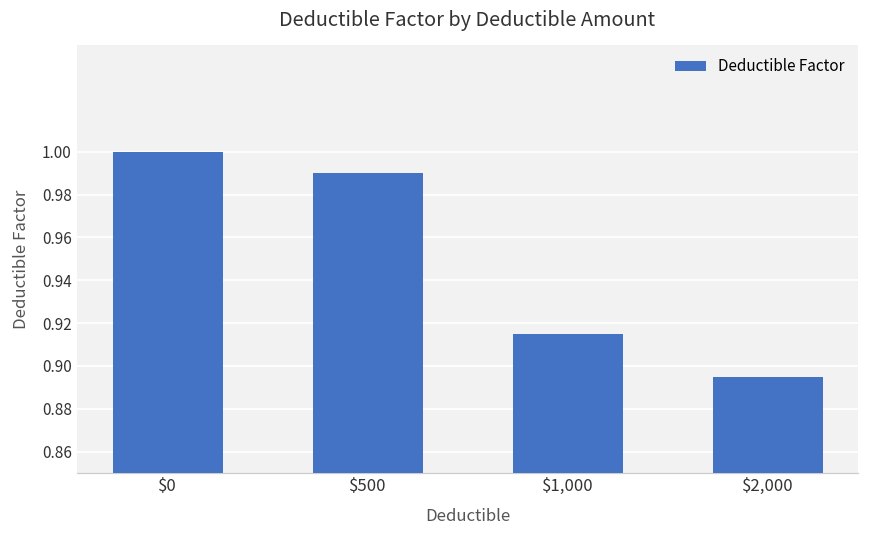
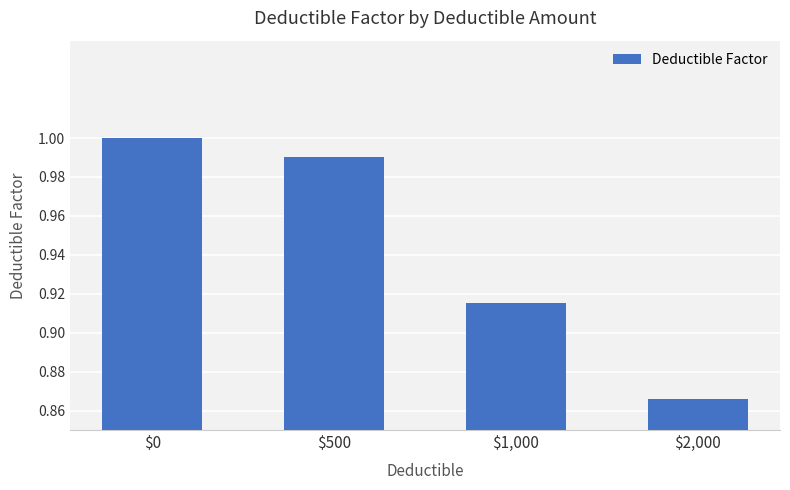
  {
    "$0": 1.000,
    "$500": 0.990,
    "$1,000": 0.915,
-   "$2,000": 0.895
+   "$2,000": 0.866
  }
